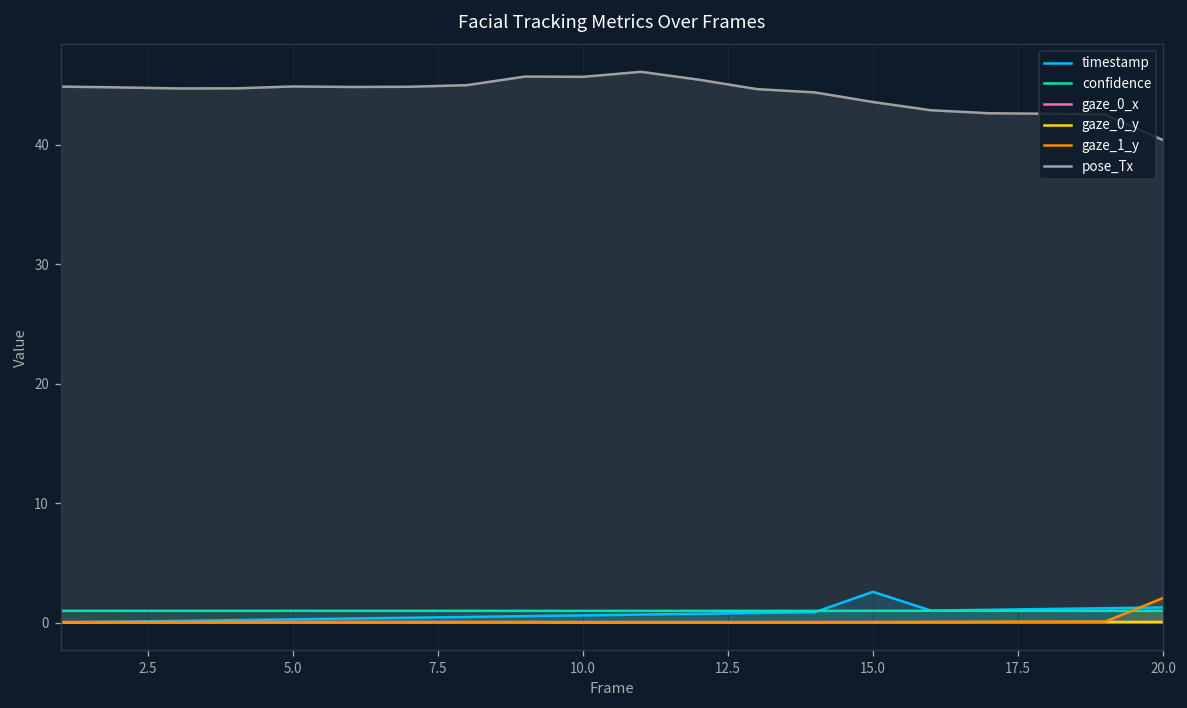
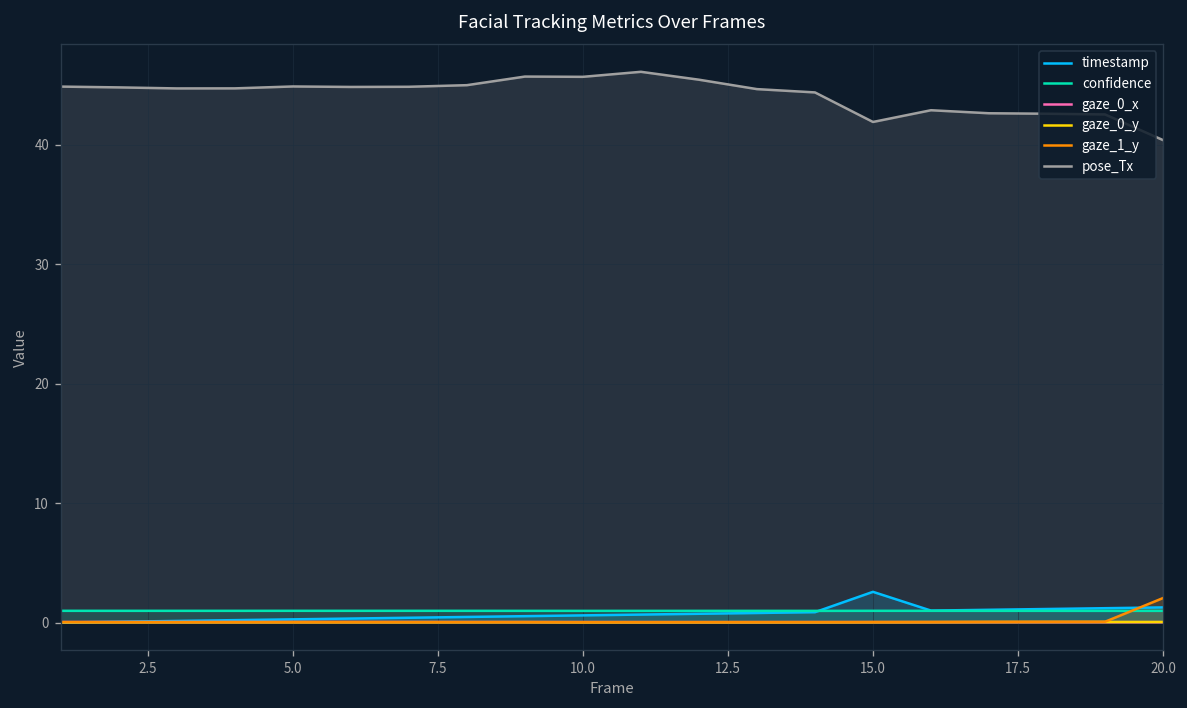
  {
    "timestamp": {
      "10.0": 1,
      "15.0": 3,
      "20.0": 1
    },
    "confidence": {
      "5.0": 1,
      "10.0": 1,
      "15.0": 1,
      "20.0": 1
    },
    "gaze_1_y": {
      "20.0": 2
    },
    "pose_Tx": {
      "5.0": 45,
      "10.0": 46,
-     "15.0": 44,
+     "15.0": 42,
      "20.0": 40
    }
  }
